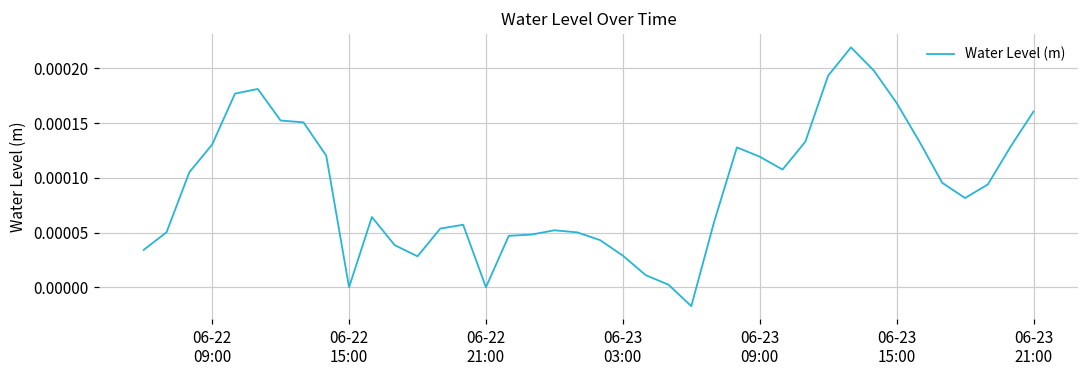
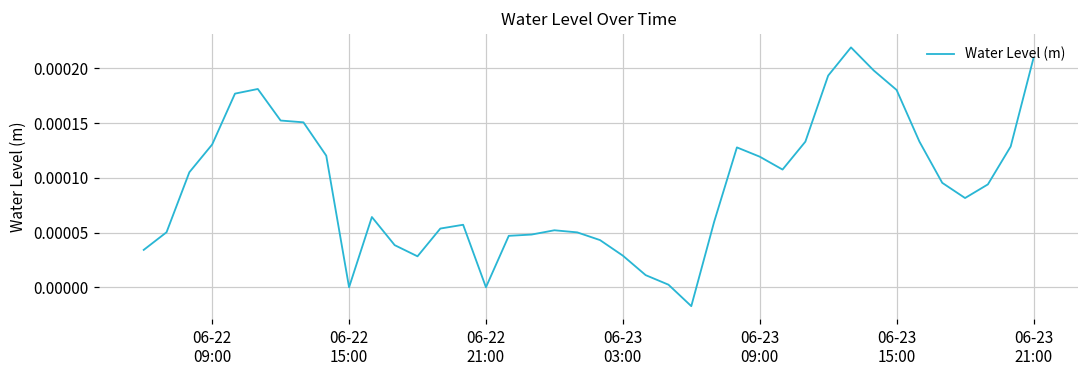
  {
    "06-22 09:00": 0.00013,
    "06-22 15:00": 0.00000,
    "06-22 21:00": 0.00000,
    "06-23 03:00": 0.00003,
    "06-23 09:00": 0.00012,
-   "06-23 15:00": 0.00017,
-   "06-23 21:00": 0.00016
+   "06-23 15:00": 0.00018,
+   "06-23 21:00": 0.00021
  }
